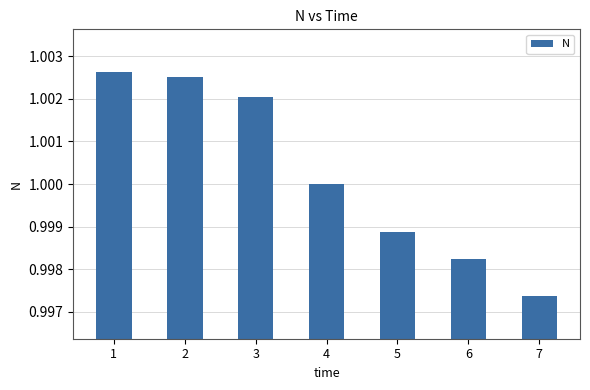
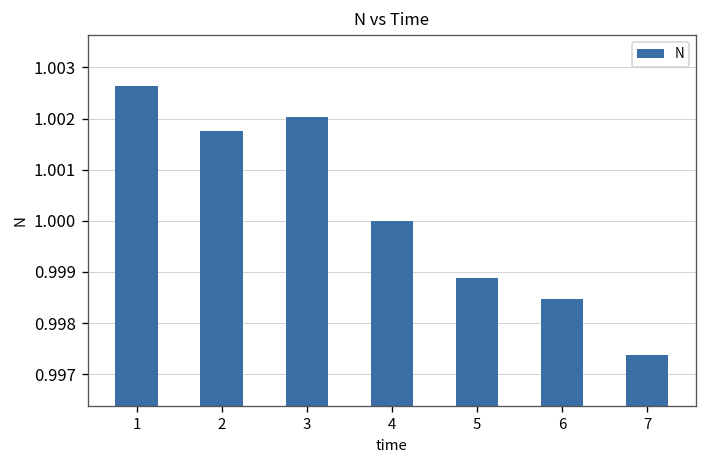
  {
    "1": 1.0026,
-   "2": 1.0025,
+   "2": 1.0018,
    "3": 1.0020,
    "4": 1.0000,
    "5": 0.9989,
-   "6": 0.9982,
+   "6": 0.9985,
    "7": 0.9974
  }
